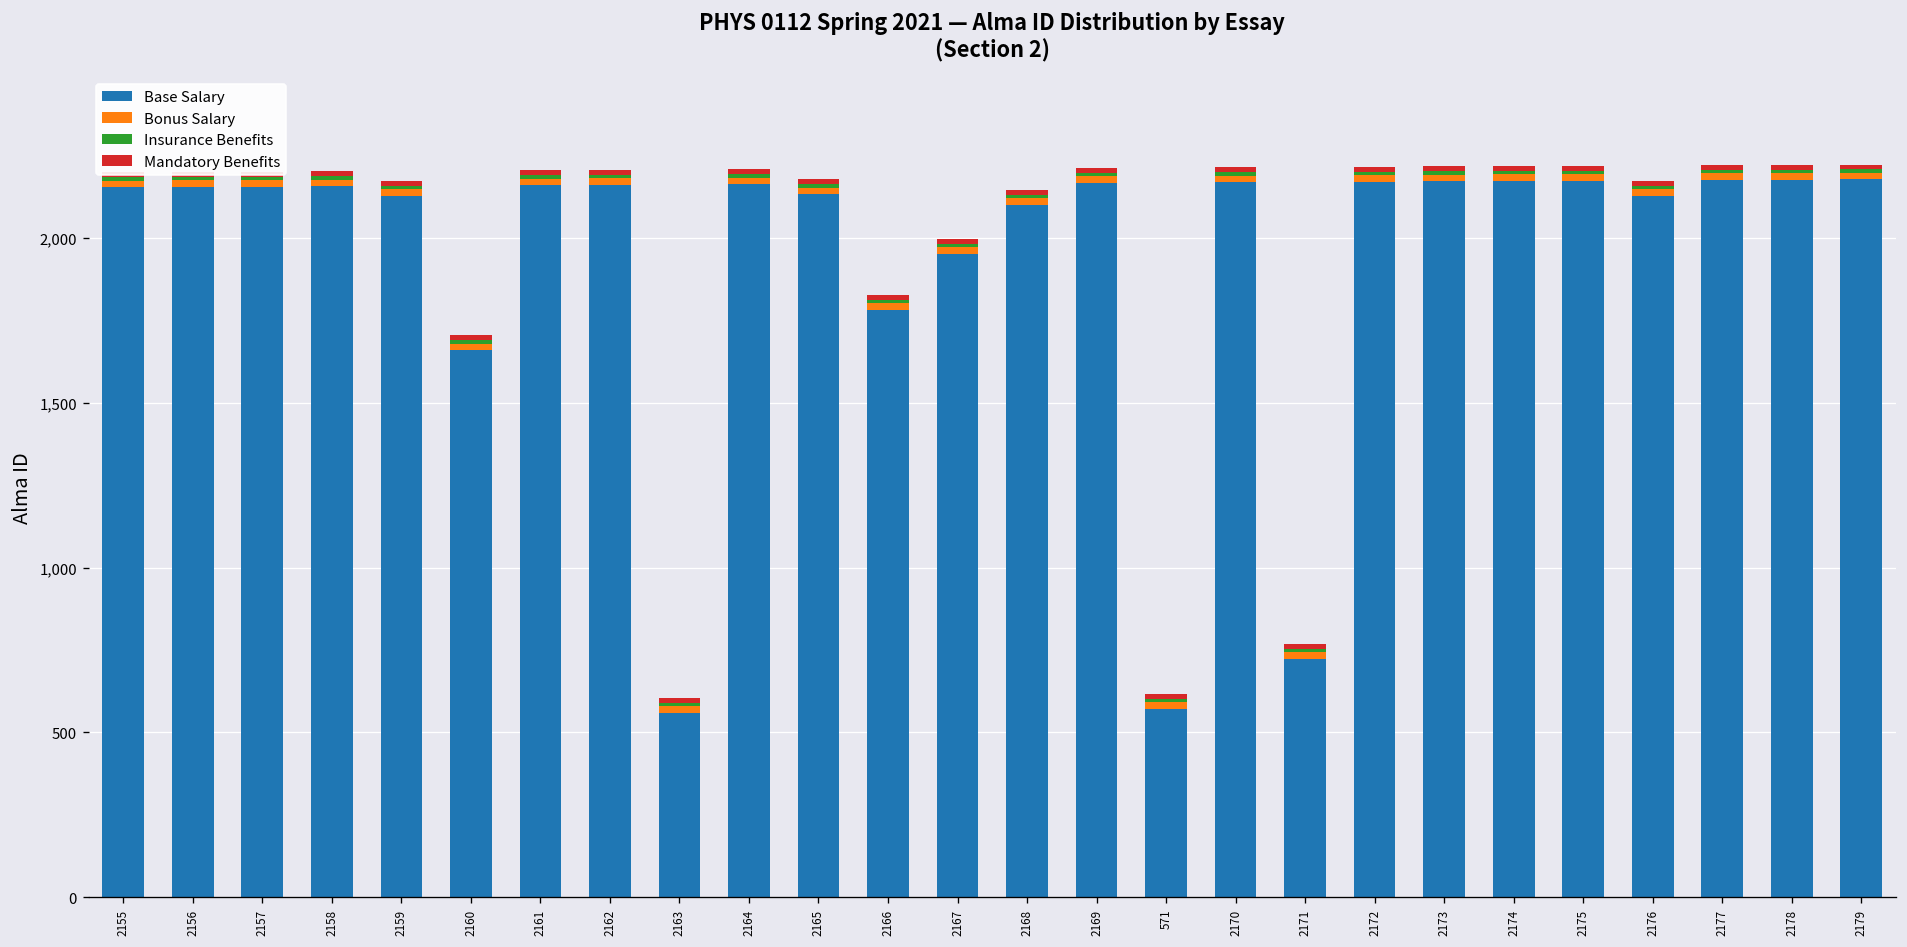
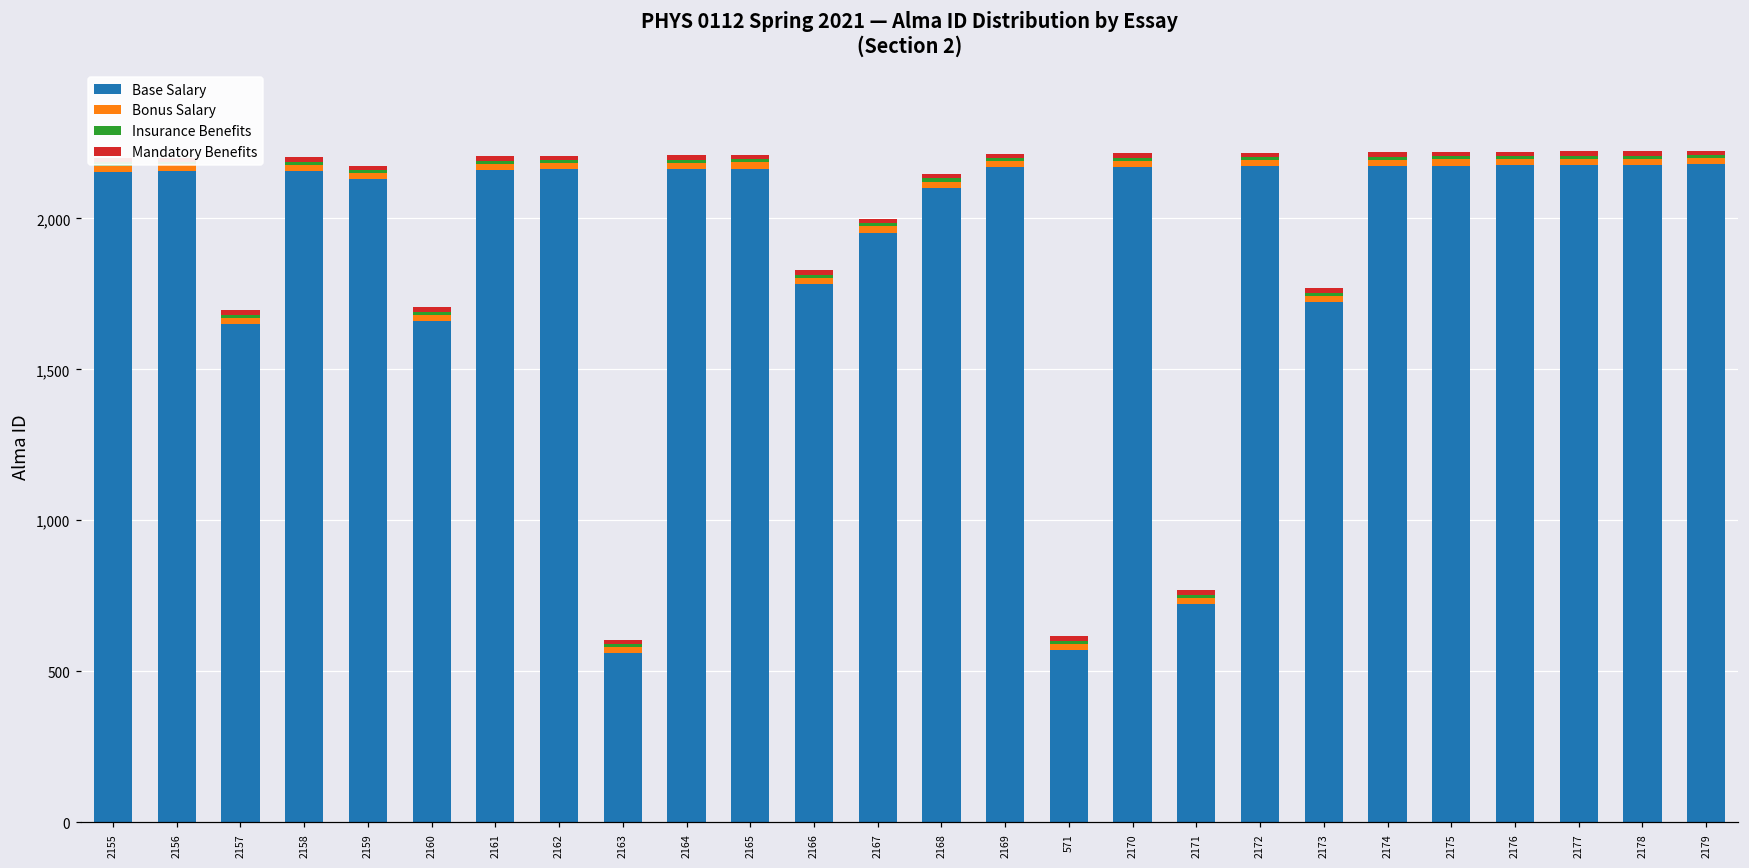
  {
    "Base Salary": {
      "2155": "2,160",
      "2156": "2,160",
-     "2157": "2,160",
+     "2157": "1,650",
      "2158": "2,160",
      "2159": "2,130",
      "2160": "1,660",
      "2161": "2,160",
      "2162": "2,160",
      "2163": "560",
      "2164": "2,160",
-     "2165": "2,130",
+     "2165": "2,170",
      "2166": "1,780",
      "2167": "1,950",
      "2168": "2,100",
      "2169": "2,170",
      "571": "570",
      "2170": "2,170",
      "2171": "720",
      "2172": "2,170",
-     "2173": "2,170",
+     "2173": "1,720",
      "2174": "2,170",
      "2175": "2,180",
-     "2176": "2,130",
+     "2176": "2,180",
      "2177": "2,180",
      "2178": "2,180",
      "2179": "2,180"
    },
    "Bonus Salary": {
      "2158": "20",
      "2159": "20",
      "2160": "20",
      "2161": "20",
      "2162": "20",
      "2163": "20",
      "2164": "20",
      "2165": "20",
      "2166": "20",
      "2167": "20",
      "2168": "20",
      "2169": "20",
      "571": "20",
      "2170": "20",
      "2171": "20",
      "2172": "20",
      "2173": "20",
      "2174": "20",
      "2175": "20",
      "2176": "20",
      "2177": "20",
      "2178": "20",
      "2179": "20"
    },
    "Insurance Benefits": {
      "2158": "10",
      "2159": "10",
      "2160": "10",
      "2161": "10",
      "2162": "10",
      "2163": "10",
      "2164": "10",
      "2165": "10",
      "2166": "10",
      "2167": "10",
      "2168": "10",
      "2169": "10",
      "571": "10",
      "2170": "10",
      "2171": "10",
      "2172": "10",
      "2173": "10",
      "2174": "10",
      "2175": "10",
      "2176": "10",
      "2177": "10",
      "2178": "10",
      "2179": "10"
    },
    "Mandatory Benefits": {
      "2158": "20",
      "2159": "20",
      "2160": "20",
      "2161": "20",
      "2162": "20",
      "2163": "20",
      "2164": "20",
      "2165": "20",
      "2166": "20",
      "2167": "20",
      "2168": "20",
      "2169": "20",
      "571": "20",
      "2170": "20",
      "2171": "20",
      "2172": "20",
      "2173": "20",
      "2174": "20",
      "2175": "20",
      "2176": "20",
      "2177": "20",
      "2178": "20",
      "2179": "20"
    }
  }
